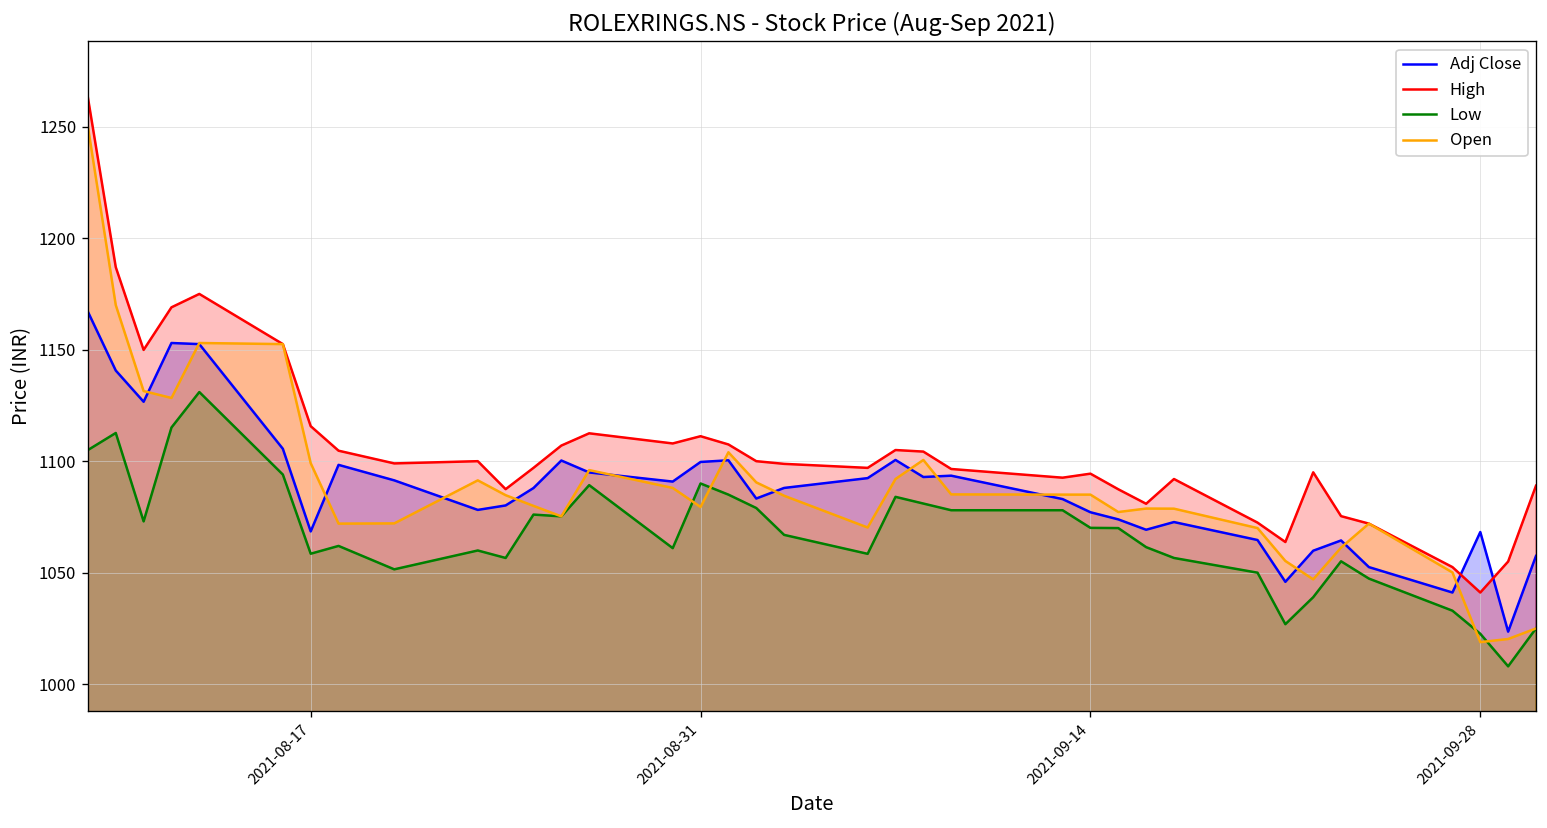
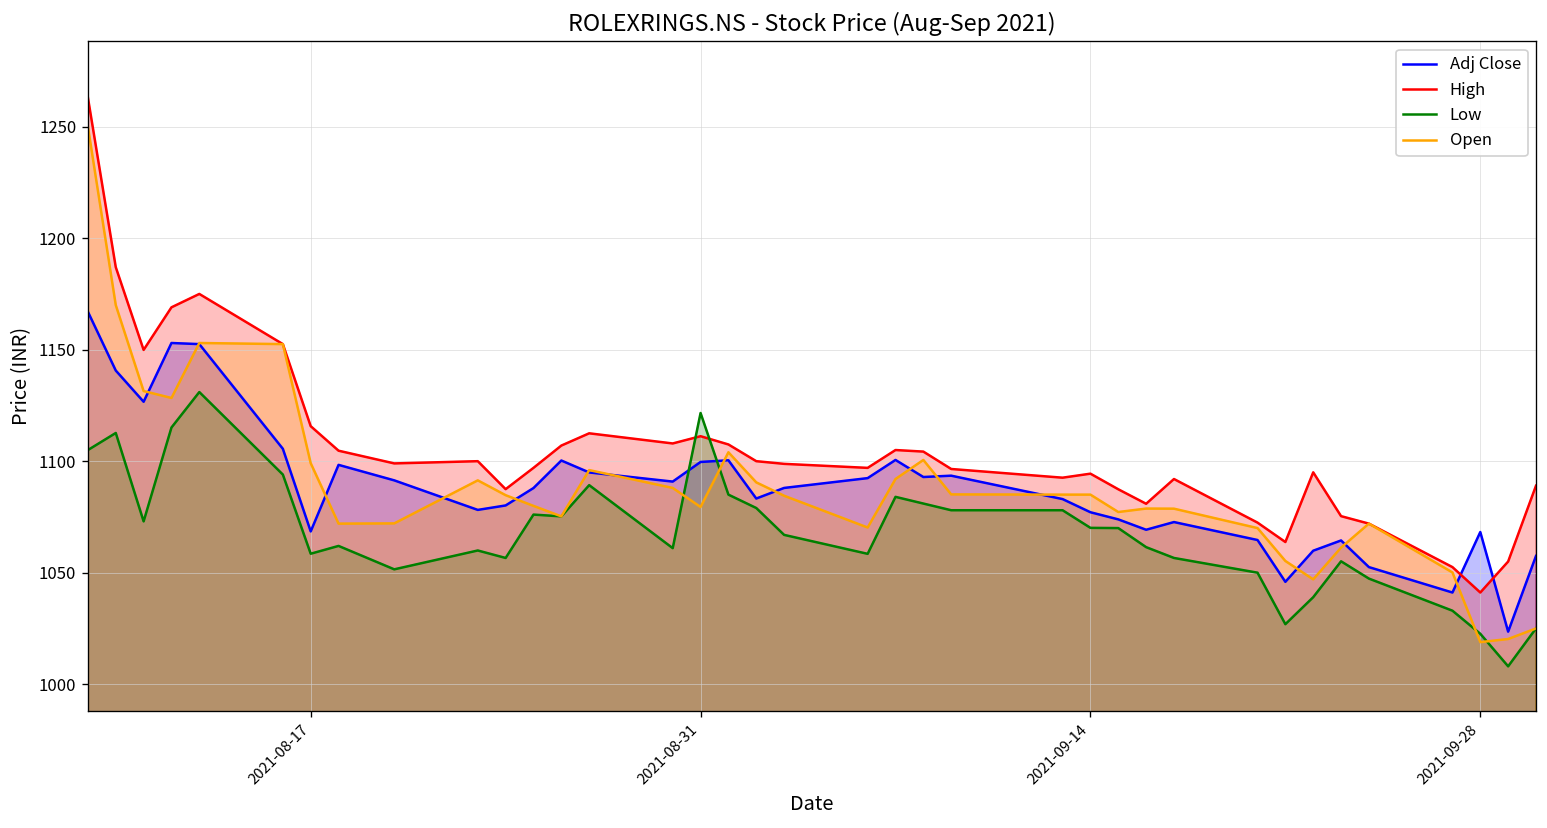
  {
    "Adj Close": {
      "2021-08-17": 1069,
      "2021-08-31": 1100,
      "2021-09-14": 1077,
      "2021-09-28": 1068
    },
    "High": {
      "2021-08-17": 1116,
      "2021-08-31": 1111,
      "2021-09-14": 1094,
      "2021-09-28": 1041
    },
    "Low": {
      "2021-08-17": 1059,
-     "2021-08-31": 1090,
+     "2021-08-31": 1122,
      "2021-09-14": 1070,
      "2021-09-28": 1023
    },
    "Open": {
      "2021-08-17": 1099,
      "2021-08-31": 1079,
      "2021-09-14": 1085,
      "2021-09-28": 1019
    }
  }
